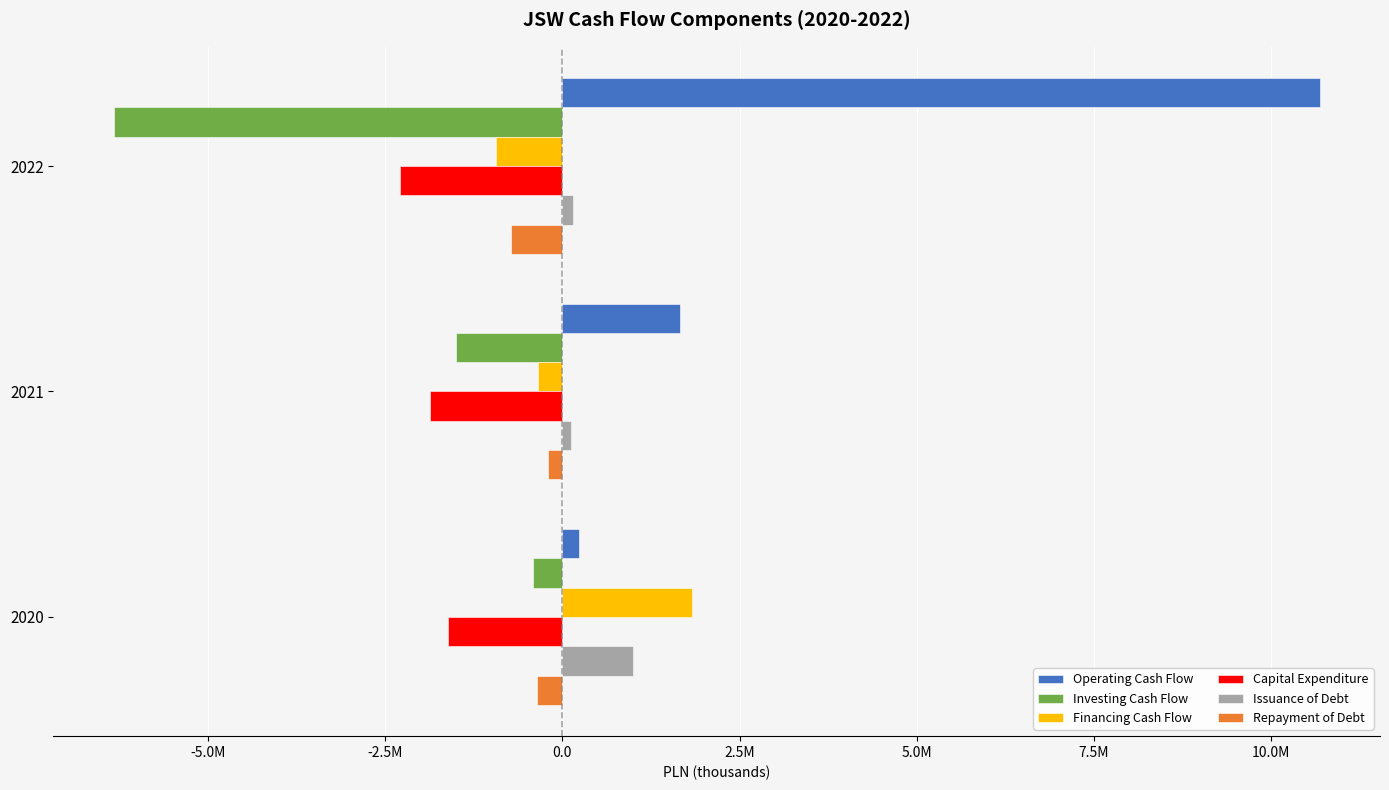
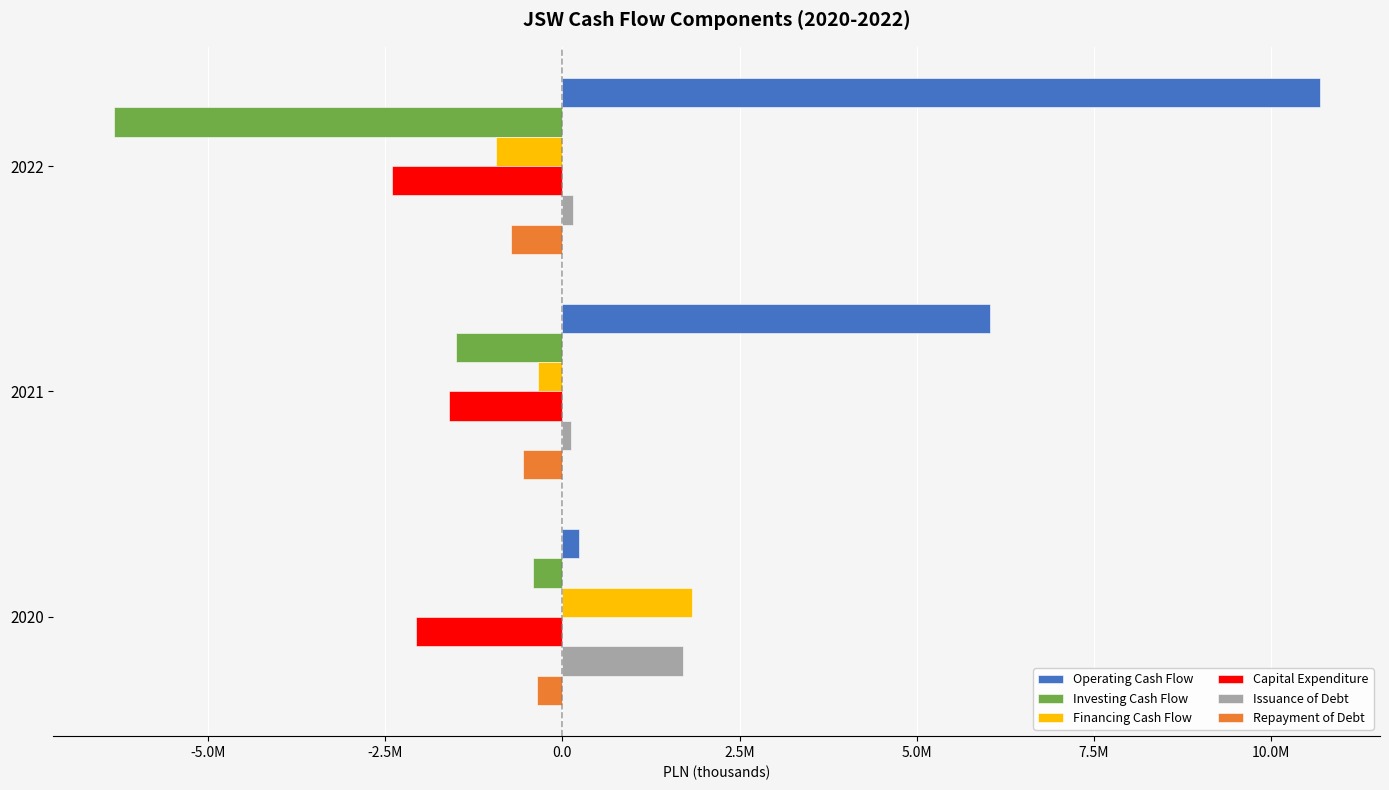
  {
    "Operating Cash Flow": {
      "2022": 10700000,
-     "2021": 1700000,
+     "2021": 6000000,
      "2020": 200000
    },
    "Investing Cash Flow": {
      "2022": -6300000,
      "2021": -1500000,
      "2020": -400000
    },
    "Financing Cash Flow": {
      "2022": -900000,
      "2021": -300000,
      "2020": 1800000
    },
    "Capital Expenditure": {
-     "2022": -2300000,
-     "2021": -1900000,
-     "2020": -1600000
+     "2022": -2400000,
+     "2021": -1600000,
+     "2020": -2100000
    },
    "Issuance of Debt": {
      "2022": 200000,
      "2021": 100000,
-     "2020": 1000000
+     "2020": 1700000
    },
    "Repayment of Debt": {
      "2022": -700000,
-     "2021": -200000,
+     "2021": -600000,
      "2020": -400000
    }
  }
